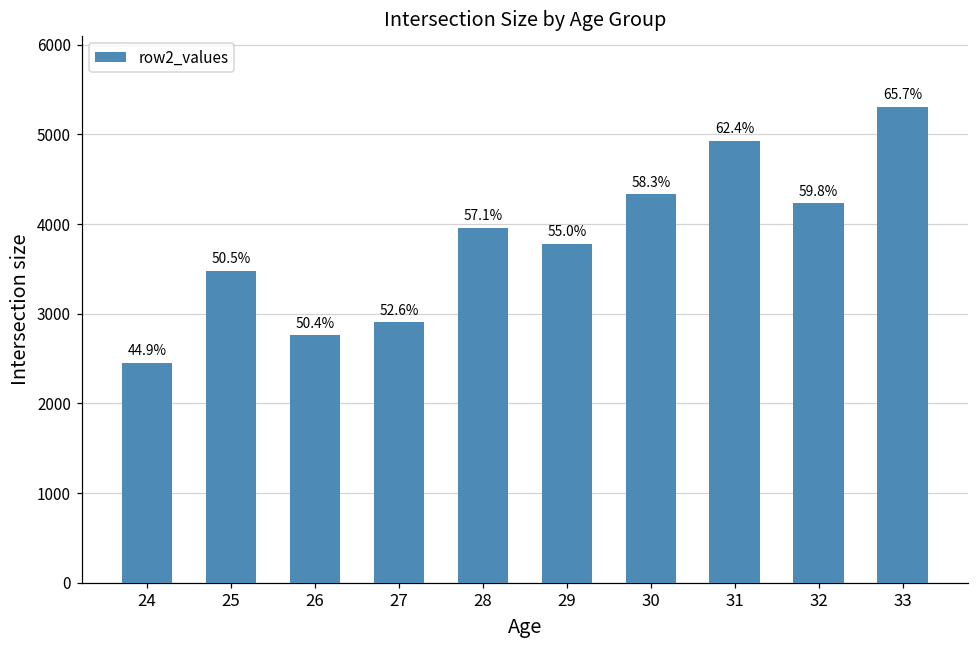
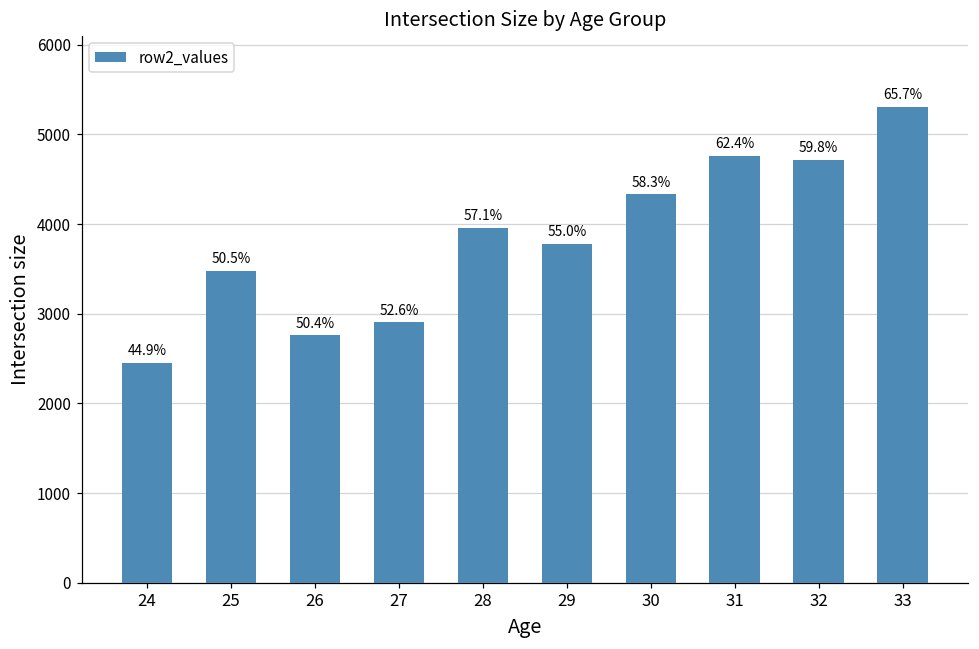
  {
-   "31": 4900,
-   "32": 4200
+   "31": 4800,
+   "32": 4700
  }
